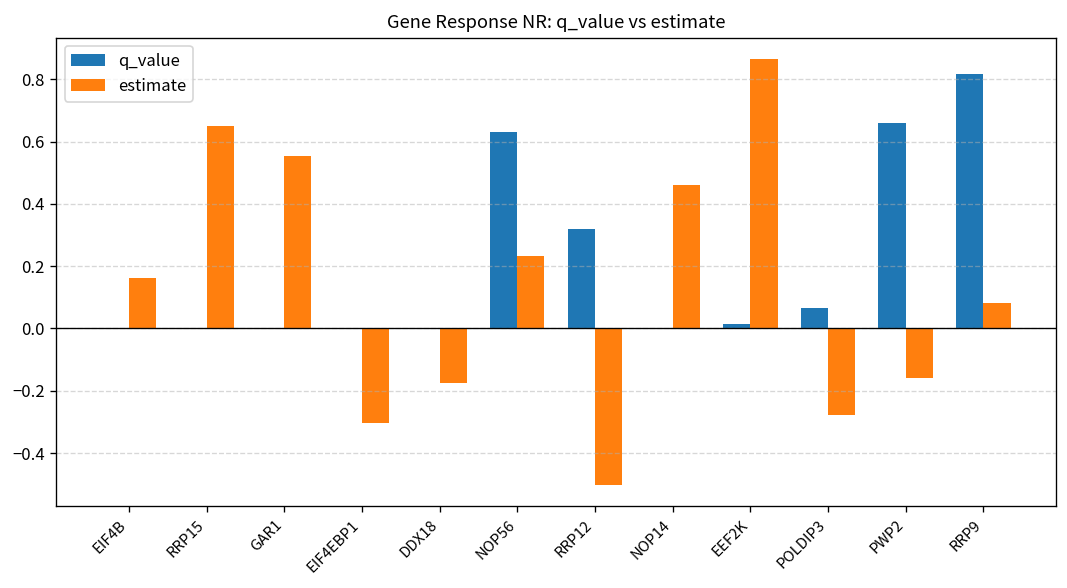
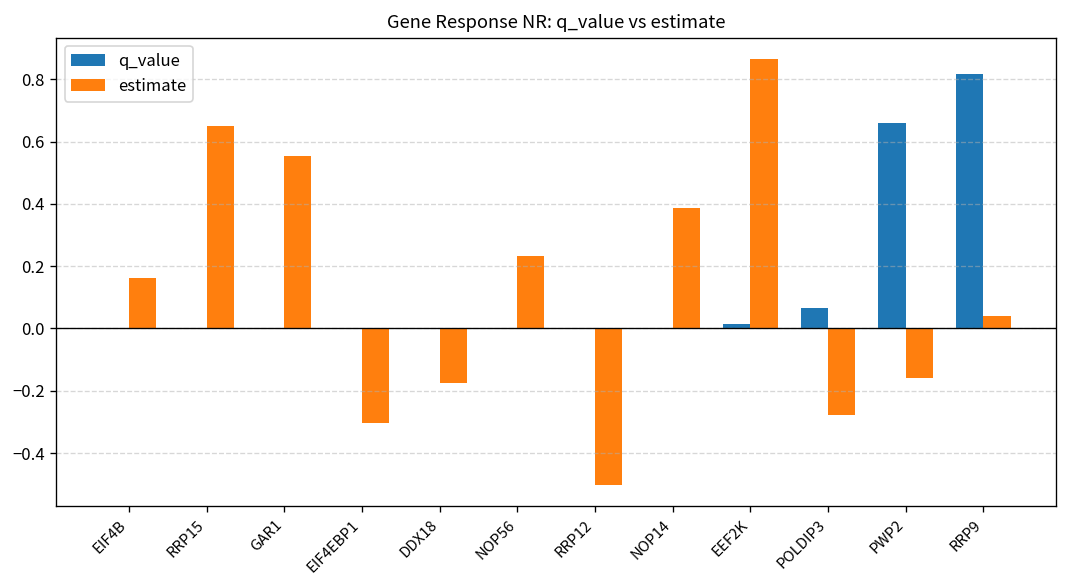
  {
    "q_value": {
-     "NOP56": 0.63,
-     "RRP12": 0.32,
+     "NOP56": 0.00,
+     "RRP12": 0.00,
      "EEF2K": 0.01,
      "POLDIP3": 0.07,
      "PWP2": 0.66,
      "RRP9": 0.82
    },
    "estimate": {
      "EIF4B": 0.16,
      "RRP15": 0.65,
      "GAR1": 0.55,
      "EIF4EBP1": -0.30,
      "DDX18": -0.18,
      "NOP56": 0.23,
      "RRP12": -0.50,
-     "NOP14": 0.46,
+     "NOP14": 0.39,
      "EEF2K": 0.87,
      "POLDIP3": -0.28,
      "PWP2": -0.16,
-     "RRP9": 0.08
+     "RRP9": 0.04
    }
  }
